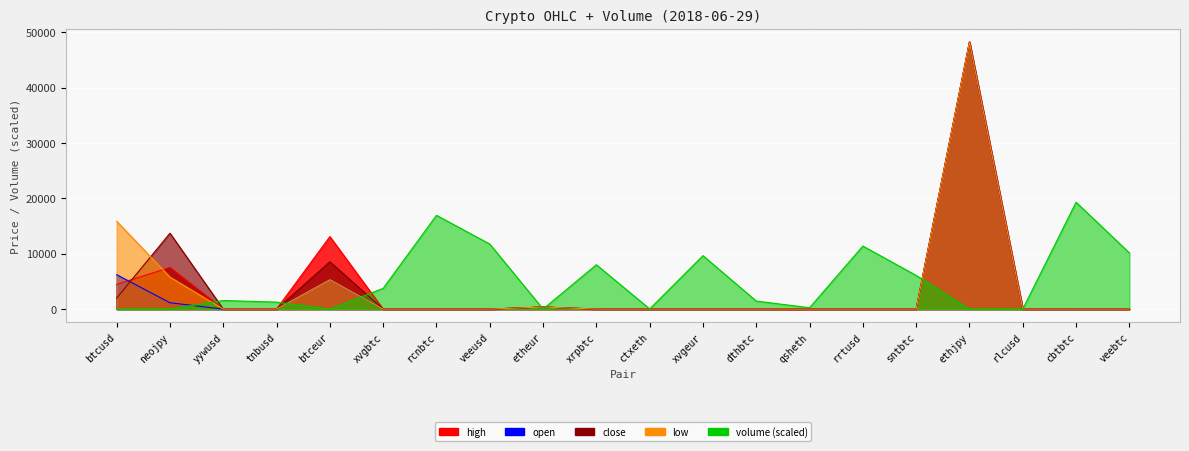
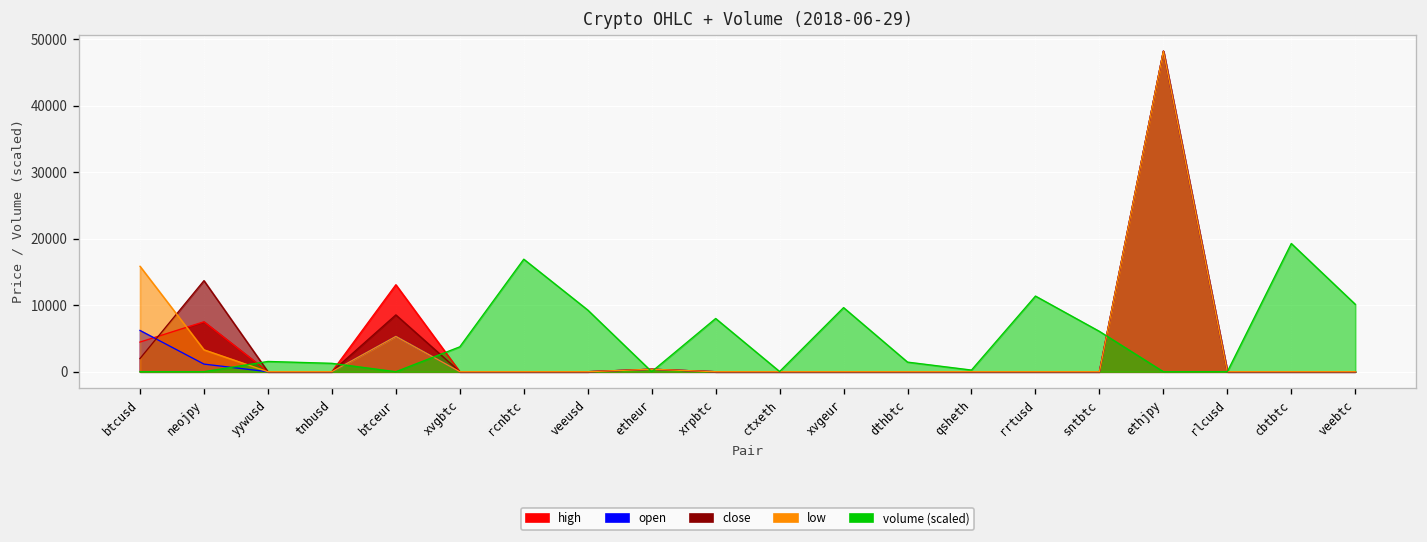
  {
    "high": {
      "btcusd": 4000,
      "neojpy": 8000,
      "btceur": 13000
    },
    "open": {
      "btcusd": 6000,
      "neojpy": 1000
    },
    "close": {
      "btcusd": 2000,
      "neojpy": 14000,
      "btceur": 9000
    },
    "low": {
      "btcusd": 16000,
-     "neojpy": 6000
+     "neojpy": 3000
    },
    "volume (scaled)": {
      "btcusd": 0,
      "neojpy": 0,
      "yywusd": 2000,
      "tnbusd": 1000,
      "btceur": 0,
      "xvgbtc": 4000,
      "rcnbtc": 17000,
-     "veeusd": 12000,
+     "veeusd": 9000,
      "xrpbtc": 8000,
      "xvgeur": 10000,
      "dthbtc": 1000,
      "rrtusd": 11000,
      "sntbtc": 6000,
      "ethjpy": 0,
      "cbtbtc": 19000,
      "veebtc": 10000
    }
  }
